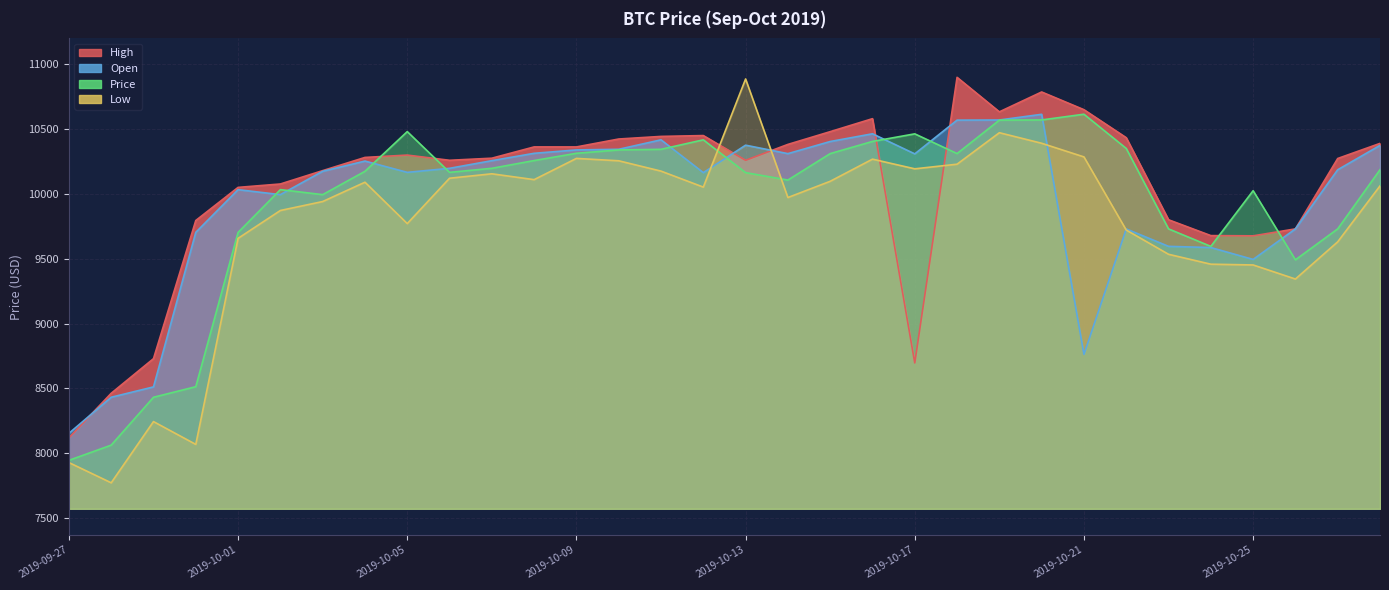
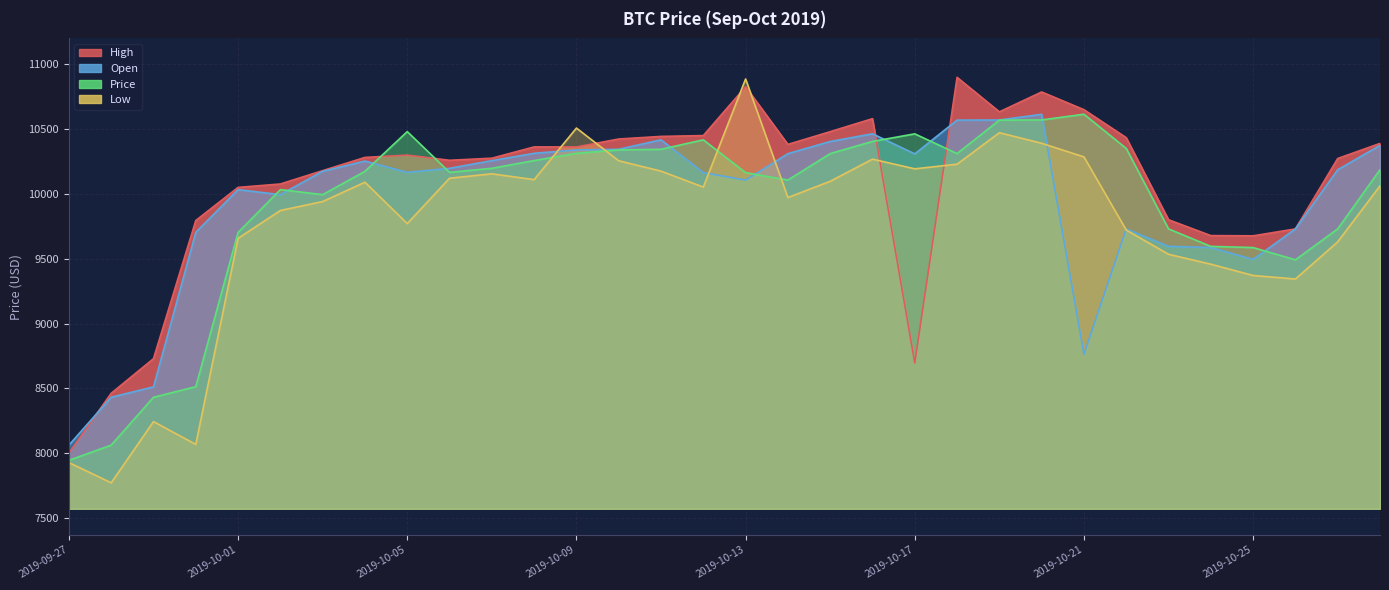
  {
    "High": {
-     "2019-09-27": 8120,
+     "2019-09-27": 8000,
      "2019-10-05": 10300,
      "2019-10-09": 10360,
-     "2019-10-13": 10260,
+     "2019-10-13": 10820,
      "2019-10-17": 8700,
      "2019-10-21": 10650,
      "2019-10-25": 9680
    },
    "Open": {
-     "2019-09-27": 8150,
+     "2019-09-27": 8060,
      "2019-10-05": 10160,
      "2019-10-09": 10340,
-     "2019-10-13": 10370,
+     "2019-10-13": 10100,
      "2019-10-17": 10310,
      "2019-10-21": 8760,
      "2019-10-25": 9490
    },
    "Price": {
      "2019-10-01": 9700,
      "2019-10-05": 10480,
      "2019-10-09": 10310,
      "2019-10-13": 10160,
      "2019-10-17": 10460,
      "2019-10-21": 10610,
-     "2019-10-25": 10020
+     "2019-10-25": 9590
    },
    "Low": {
      "2019-10-01": 9660,
      "2019-10-05": 9770,
-     "2019-10-09": 10270,
+     "2019-10-09": 10510,
      "2019-10-13": 10880,
      "2019-10-17": 10190,
      "2019-10-21": 10280,
-     "2019-10-25": 9450
+     "2019-10-25": 9370
    }
  }
